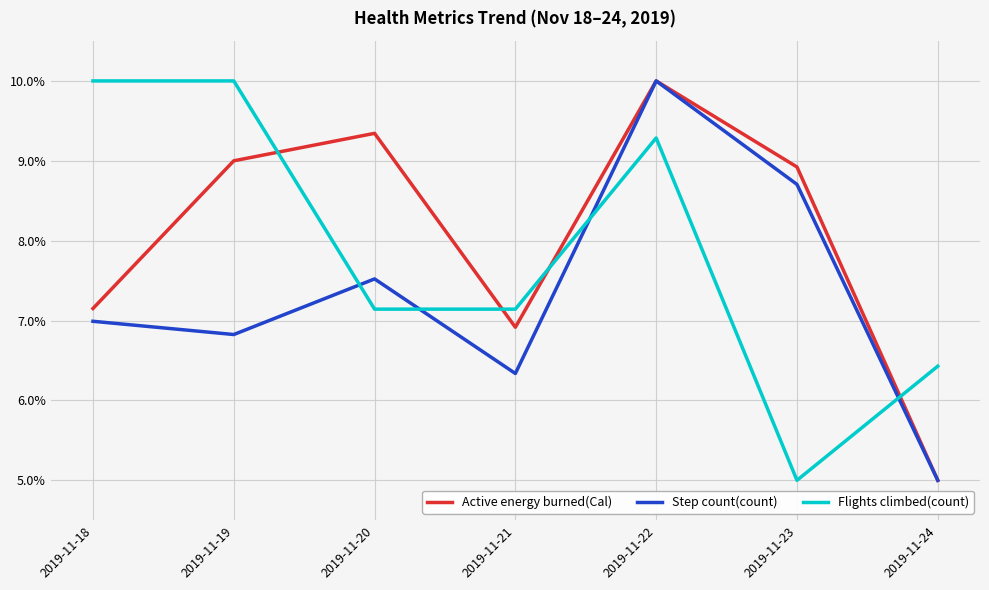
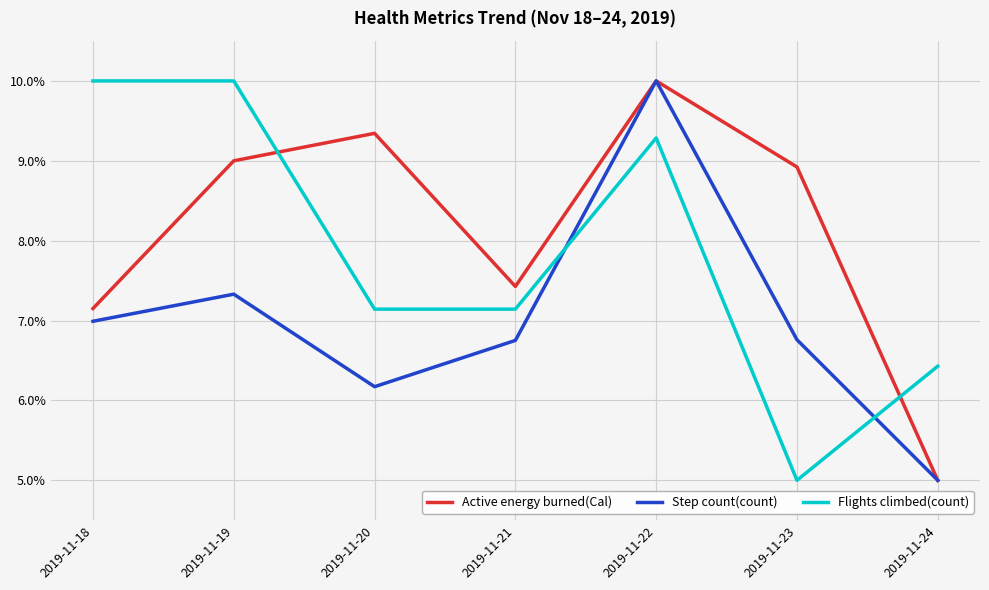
  {
    "Active energy burned(Cal)": {
      "2019-11-18": "7.2%",
      "2019-11-19": "9.0%",
      "2019-11-20": "9.3%",
-     "2019-11-21": "6.9%",
+     "2019-11-21": "7.4%",
      "2019-11-23": "8.9%"
    },
    "Step count(count)": {
      "2019-11-18": "7.0%",
-     "2019-11-19": "6.8%",
-     "2019-11-20": "7.5%",
-     "2019-11-21": "6.3%",
-     "2019-11-23": "8.7%"
+     "2019-11-19": "7.3%",
+     "2019-11-20": "6.2%",
+     "2019-11-21": "6.8%",
+     "2019-11-23": "6.8%"
    },
    "Flights climbed(count)": {
      "2019-11-18": "10.0%",
      "2019-11-19": "10.0%",
      "2019-11-20": "7.1%",
      "2019-11-21": "7.1%",
      "2019-11-22": "9.3%",
      "2019-11-23": "5.0%",
      "2019-11-24": "6.4%"
    }
  }
